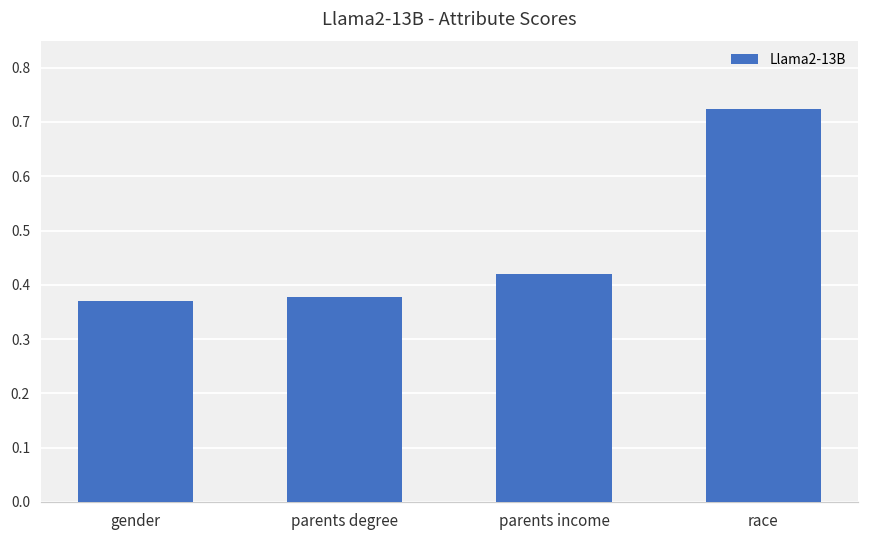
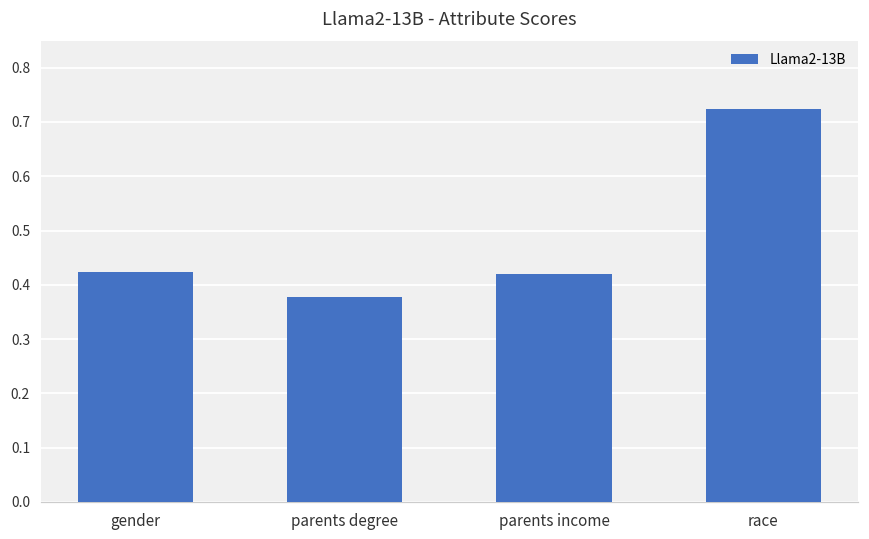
  {
-   "gender": 0.37,
+   "gender": 0.42,
    "parents degree": 0.38,
    "parents income": 0.42,
    "race": 0.72
  }
